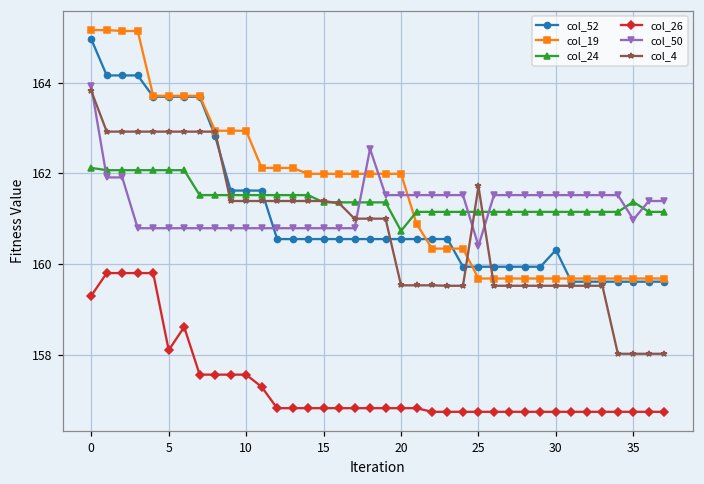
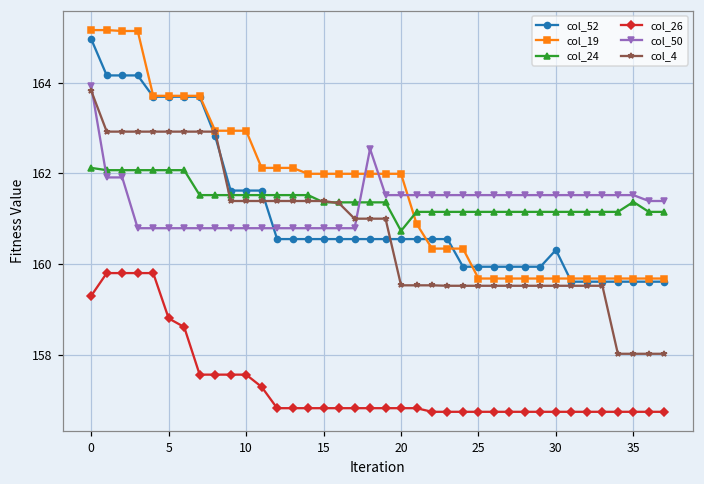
  {
    "col_52": {
      "0": 165.0,
      "10": 161.6,
      "15": 160.6,
      "20": 160.6,
      "25": 159.9,
      "30": 160.3,
      "35": 159.6
    },
    "col_19": {
      "0": 165.2,
      "10": 162.9,
      "15": 162.0,
      "20": 162.0,
      "25": 159.7,
      "30": 159.7,
      "35": 159.7
    },
    "col_24": {
      "0": 162.1,
      "5": 162.1,
      "10": 161.5,
      "20": 160.7,
      "25": 161.2,
      "30": 161.2,
      "35": 161.4
    },
    "col_26": {
      "0": 159.3,
-     "5": 158.1,
+     "5": 158.8,
      "10": 157.6,
      "15": 156.8,
      "20": 156.8,
      "25": 156.7,
      "30": 156.7,
      "35": 156.7
    },
    "col_50": {
      "0": 163.9,
      "5": 160.8,
      "10": 160.8,
      "15": 160.8,
      "20": 161.5,
-     "25": 160.4,
+     "25": 161.5,
      "30": 161.5,
-     "35": 161.0
+     "35": 161.5
    },
    "col_4": {
      "0": 163.8,
      "5": 162.9,
      "10": 161.4,
      "20": 159.5,
-     "25": 161.7,
+     "25": 159.5,
      "30": 159.5,
      "35": 158.0
    }
  }
